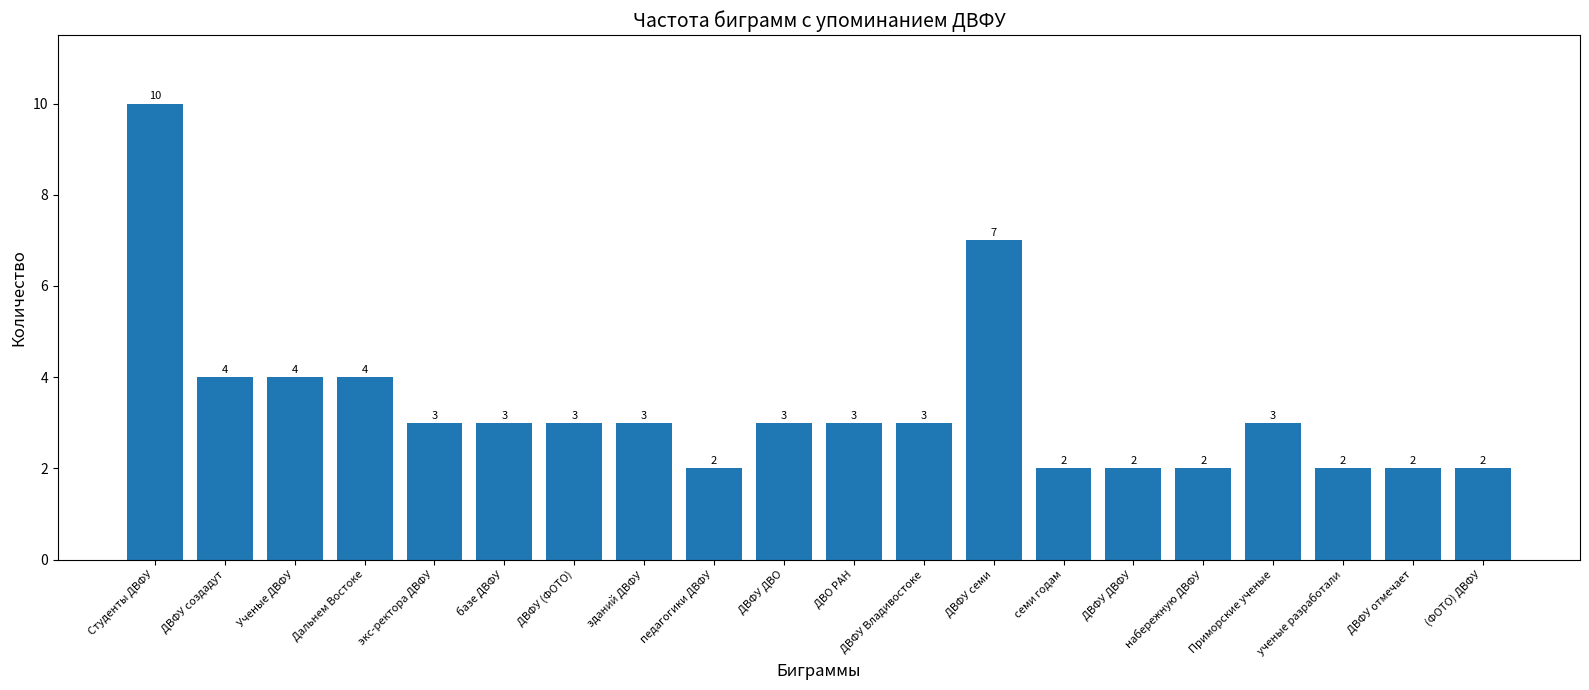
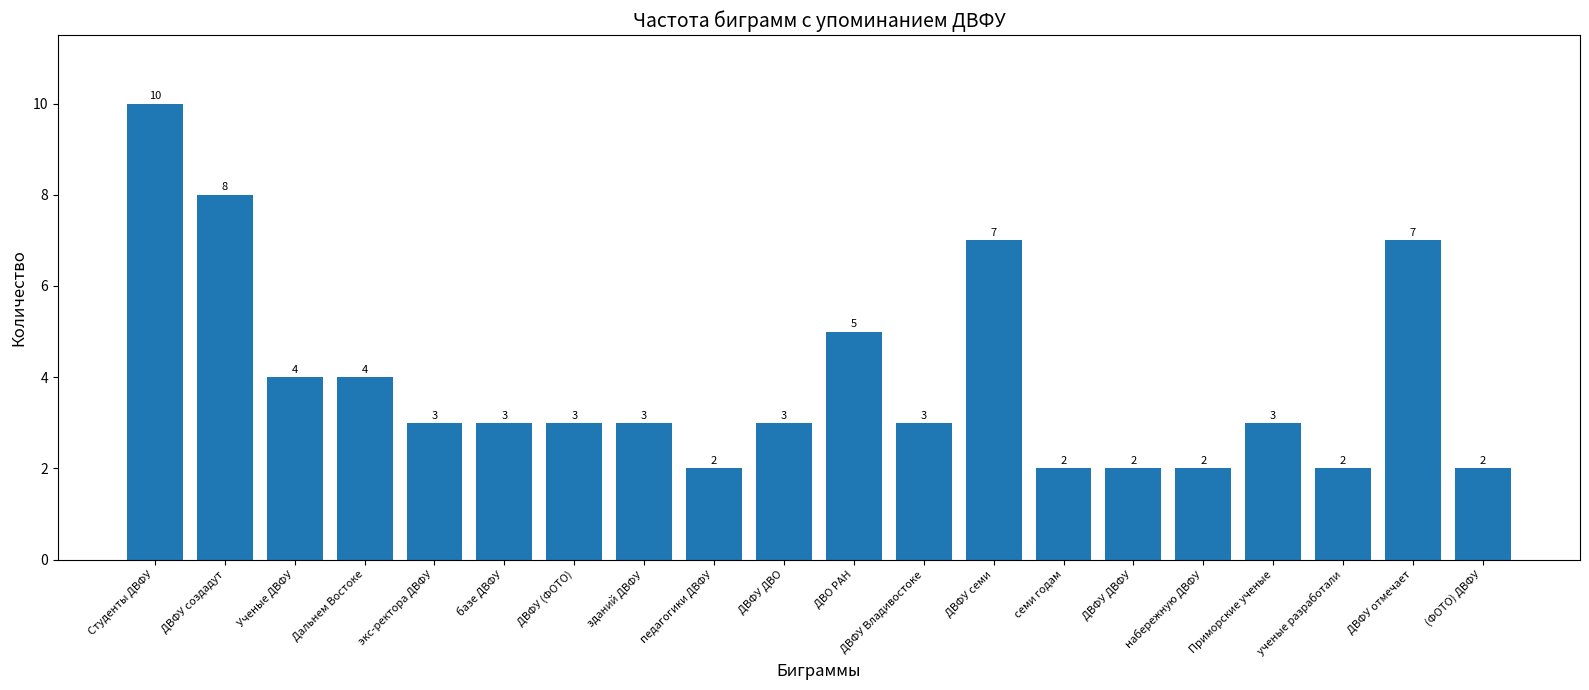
  {
    "Студенты ДВФУ": 10,
-   "ДВФУ создадут": 4,
+   "ДВФУ создадут": 8,
    "Ученые ДВФУ": 4,
    "Дальнем Востоке": 4,
    "экс-ректора ДВФУ": 3,
    "базе ДВФУ": 3,
    "ДВФУ (ФОТО)": 3,
    "зданий ДВФУ": 3,
    "педагогики ДВФУ": 2,
    "ДВФУ ДВО": 3,
-   "ДВО РАН": 3,
+   "ДВО РАН": 5,
    "ДВФУ Владивостоке": 3,
    "ДВФУ семи": 7,
    "семи годам": 2,
    "ДВФУ ДВФУ": 2,
    "набережную ДВФУ": 2,
    "Приморские ученые": 3,
    "ученые разработали": 2,
-   "ДВФУ отмечает": 2,
+   "ДВФУ отмечает": 7,
    "(ФОТО) ДВФУ": 2
  }
